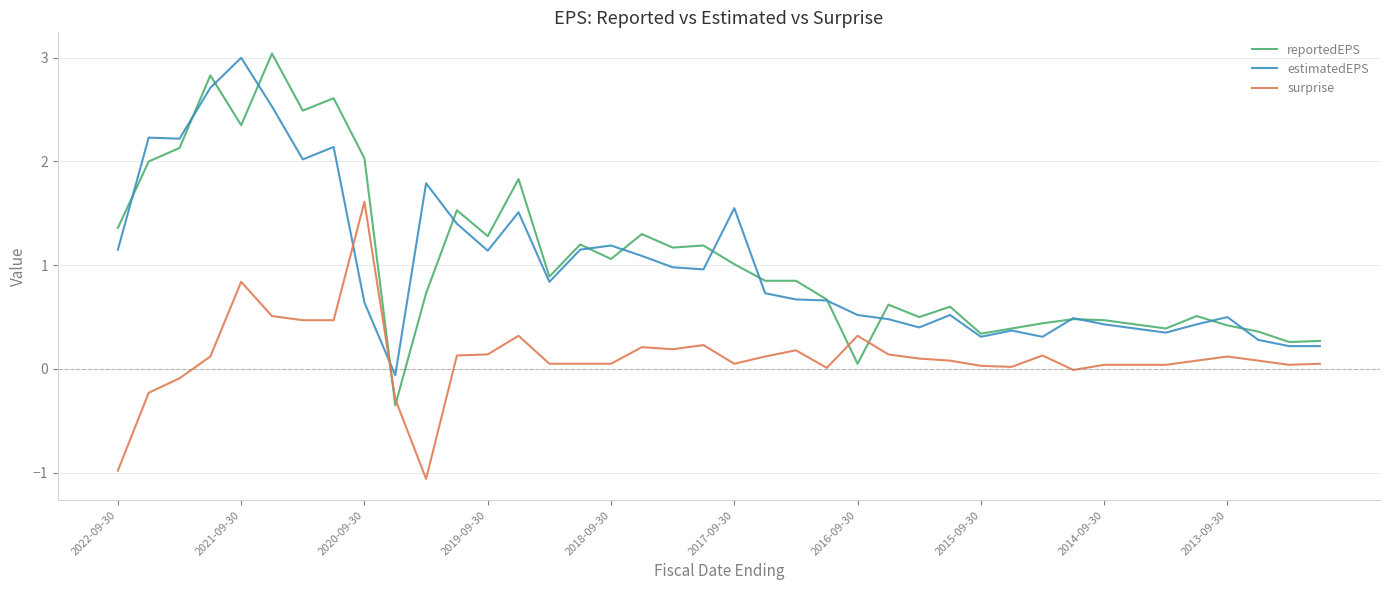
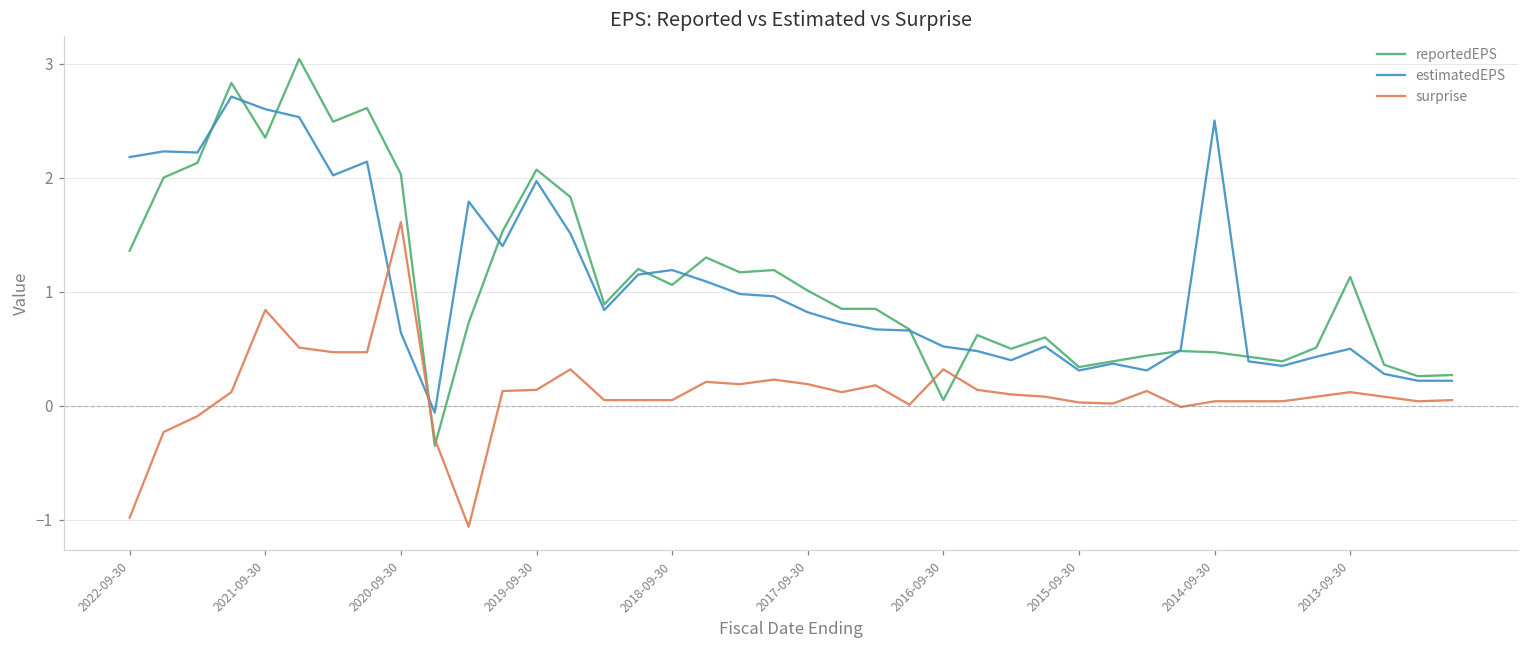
  {
    "reportedEPS": {
      "2022-09-30": 1.36,
      "2021-09-30": 2.35,
      "2020-09-30": 2.03,
-     "2019-09-30": 1.28,
+     "2019-09-30": 2.07,
      "2018-09-30": 1.06,
      "2017-09-30": 1.01,
      "2016-09-30": 0.05,
      "2015-09-30": 0.34,
      "2014-09-30": 0.47,
-     "2013-09-30": 0.42
+     "2013-09-30": 1.13
    },
    "estimatedEPS": {
-     "2022-09-30": 1.15,
-     "2021-09-30": 3.0,
+     "2022-09-30": 2.18,
+     "2021-09-30": 2.6,
      "2020-09-30": 0.64,
-     "2019-09-30": 1.14,
+     "2019-09-30": 1.97,
      "2018-09-30": 1.19,
-     "2017-09-30": 1.55,
+     "2017-09-30": 0.82,
      "2016-09-30": 0.52,
      "2015-09-30": 0.31,
-     "2014-09-30": 0.43,
+     "2014-09-30": 2.50,
      "2013-09-30": 0.50
    },
    "surprise": {
      "2022-09-30": -0.98,
      "2021-09-30": 0.84,
      "2020-09-30": 1.61,
      "2019-09-30": 0.14,
      "2018-09-30": 0.05,
-     "2017-09-30": 0.05,
+     "2017-09-30": 0.19,
      "2016-09-30": 0.32,
      "2015-09-30": 0.03,
      "2014-09-30": 0.04,
      "2013-09-30": 0.12
    }
  }
